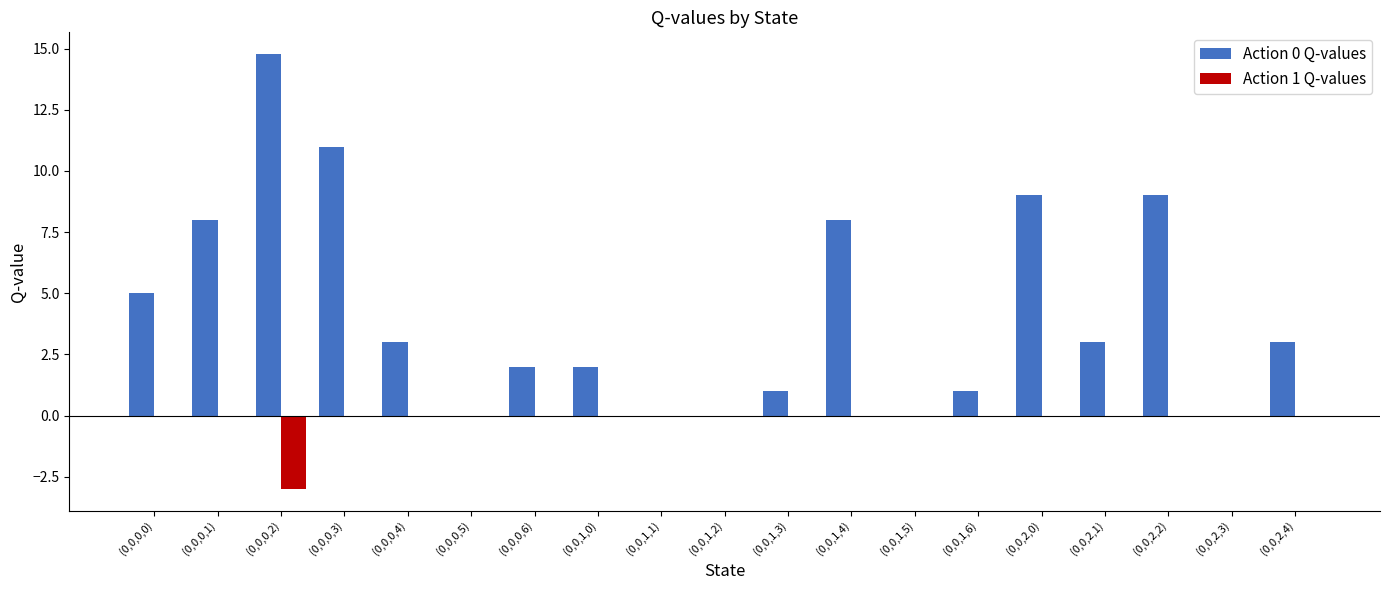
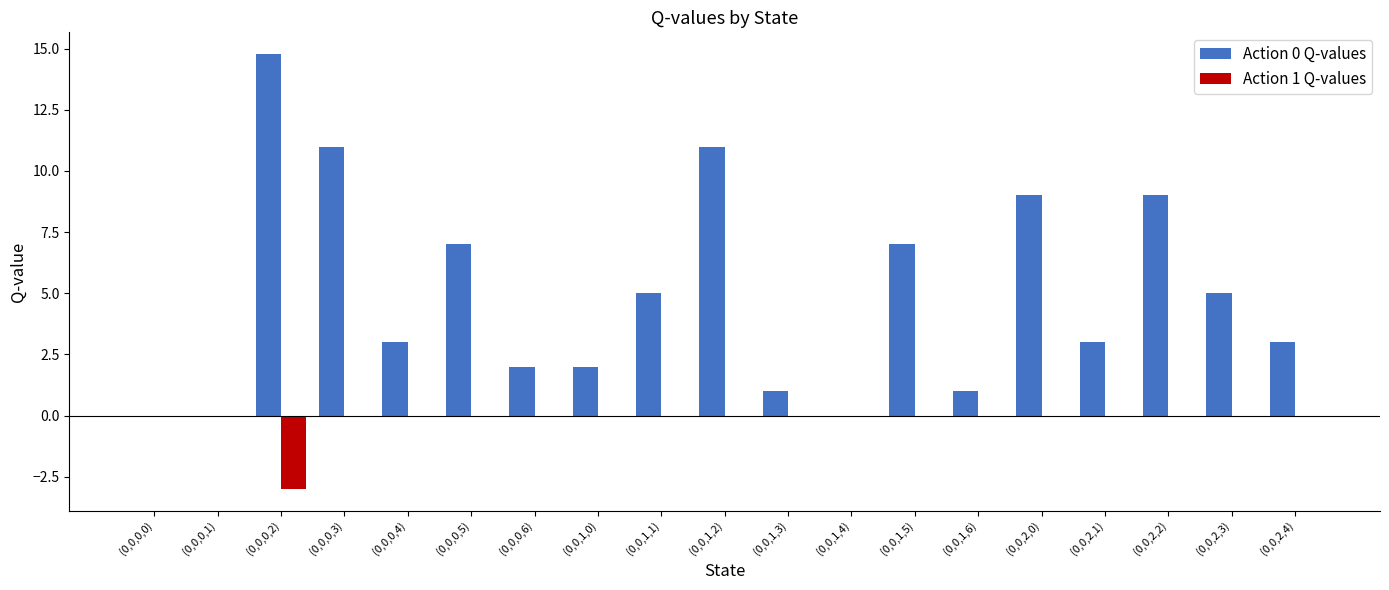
  {
    "Action 0 Q-values": {
-     "(0,0,0,0)": 5,
-     "(0,0,0,1)": 8,
+     "(0,0,0,0)": 0,
+     "(0,0,0,1)": 0,
      "(0,0,0,2)": 14.8,
      "(0,0,0,3)": 11,
      "(0,0,0,4)": 3,
-     "(0,0,0,5)": 0,
+     "(0,0,0,5)": 7,
      "(0,0,0,6)": 2,
      "(0,0,1,0)": 2,
-     "(0,0,1,1)": 0,
-     "(0,0,1,2)": 0,
+     "(0,0,1,1)": 5,
+     "(0,0,1,2)": 11,
      "(0,0,1,3)": 1,
-     "(0,0,1,4)": 8,
-     "(0,0,1,5)": 0,
+     "(0,0,1,4)": 0,
+     "(0,0,1,5)": 7,
      "(0,0,1,6)": 1,
      "(0,0,2,0)": 9,
      "(0,0,2,1)": 3,
      "(0,0,2,2)": 9,
-     "(0,0,2,3)": 0,
+     "(0,0,2,3)": 5,
      "(0,0,2,4)": 3
    },
    "Action 1 Q-values": {
      "(0,0,0,0)": 0,
      "(0,0,0,1)": 0,
      "(0,0,0,2)": -3,
      "(0,0,0,3)": 0,
      "(0,0,0,4)": 0,
      "(0,0,0,5)": 0,
      "(0,0,0,6)": 0,
      "(0,0,1,0)": 0,
      "(0,0,1,1)": 0,
      "(0,0,1,2)": 0,
      "(0,0,1,3)": 0,
      "(0,0,1,4)": 0,
      "(0,0,1,5)": 0,
      "(0,0,1,6)": 0,
      "(0,0,2,0)": 0,
      "(0,0,2,1)": 0,
      "(0,0,2,2)": 0,
      "(0,0,2,3)": 0,
      "(0,0,2,4)": 0
    }
  }
